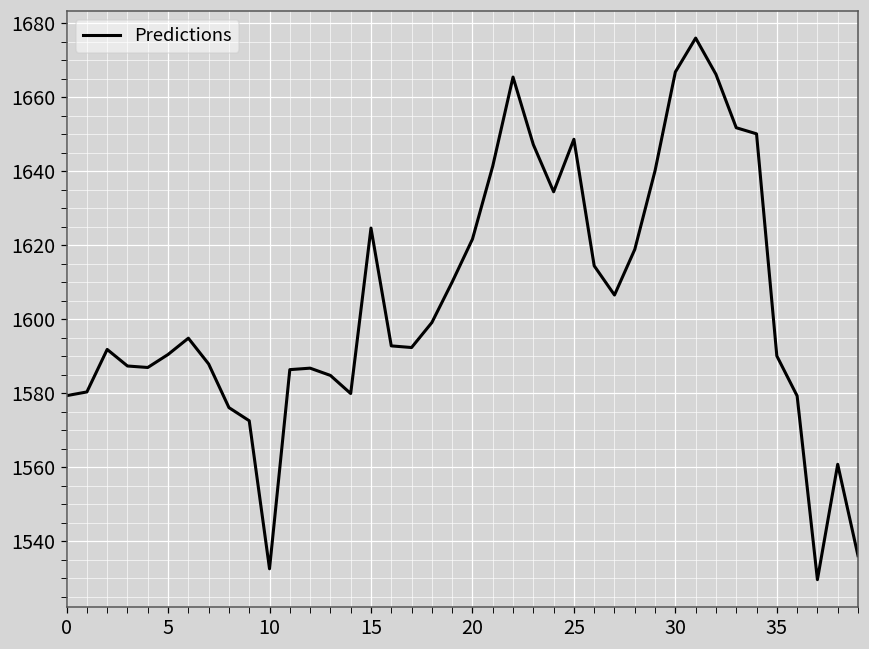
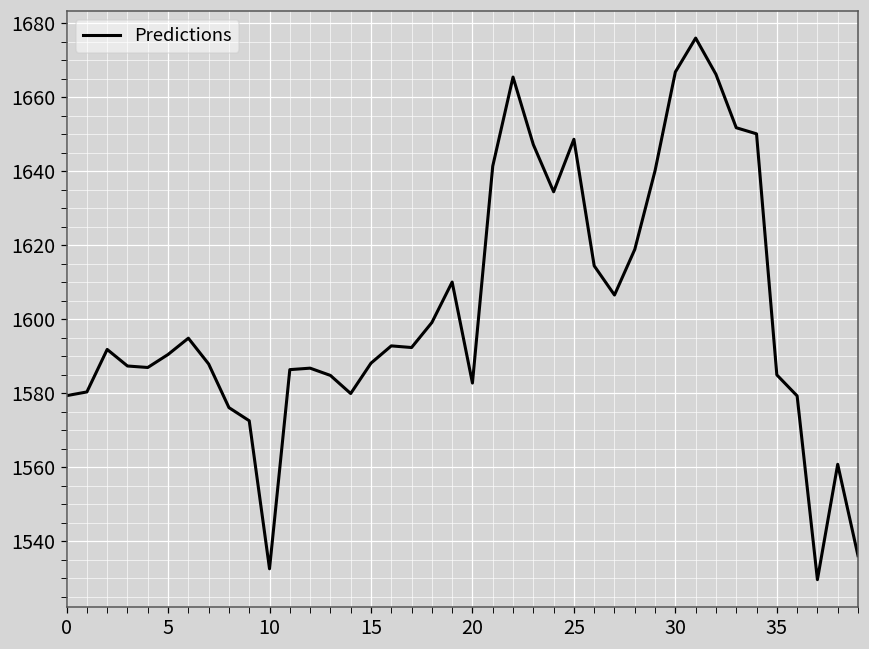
  {
    "0": 1579,
    "5": 1590,
    "10": 1532,
-   "15": 1625,
-   "20": 1622,
+   "15": 1588,
+   "20": 1583,
    "25": 1649,
    "30": 1667,
-   "35": 1590
+   "35": 1585
  }
